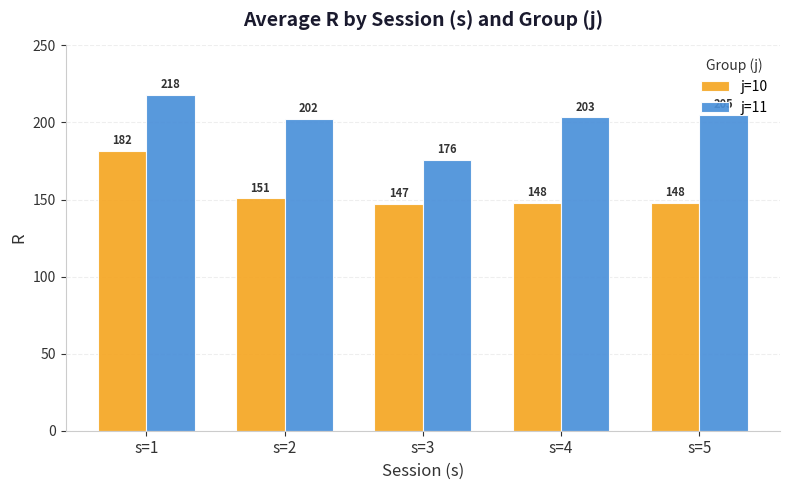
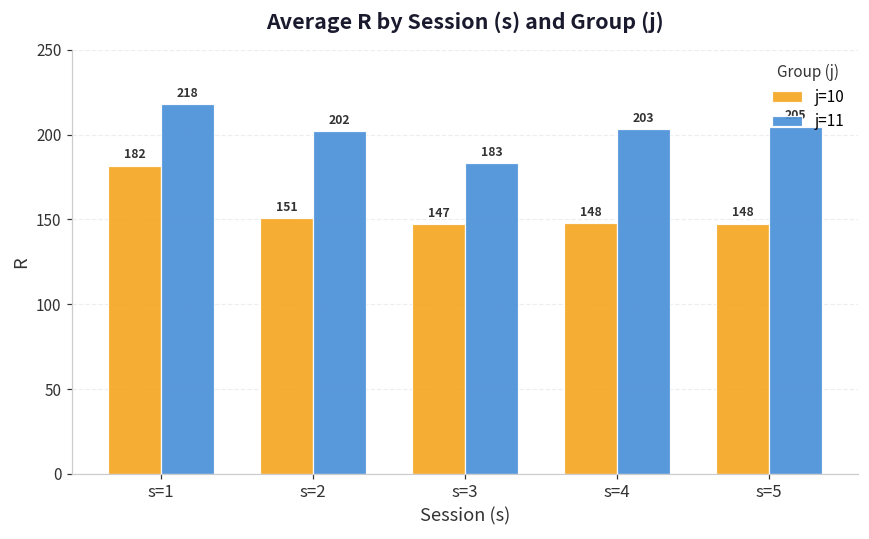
  {
    "j=10": {
      "s=1": 182,
      "s=2": 151,
      "s=3": 147,
      "s=4": 148,
      "s=5": 148
    },
    "j=11": {
      "s=1": 218,
      "s=2": 202,
-     "s=3": 176,
+     "s=3": 183,
      "s=4": 203,
      "s=5": 205
    }
  }
